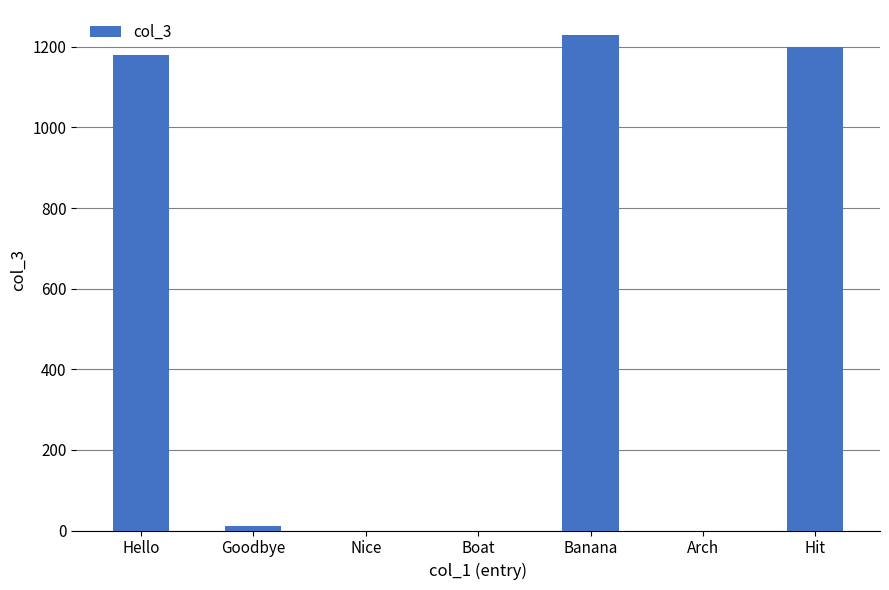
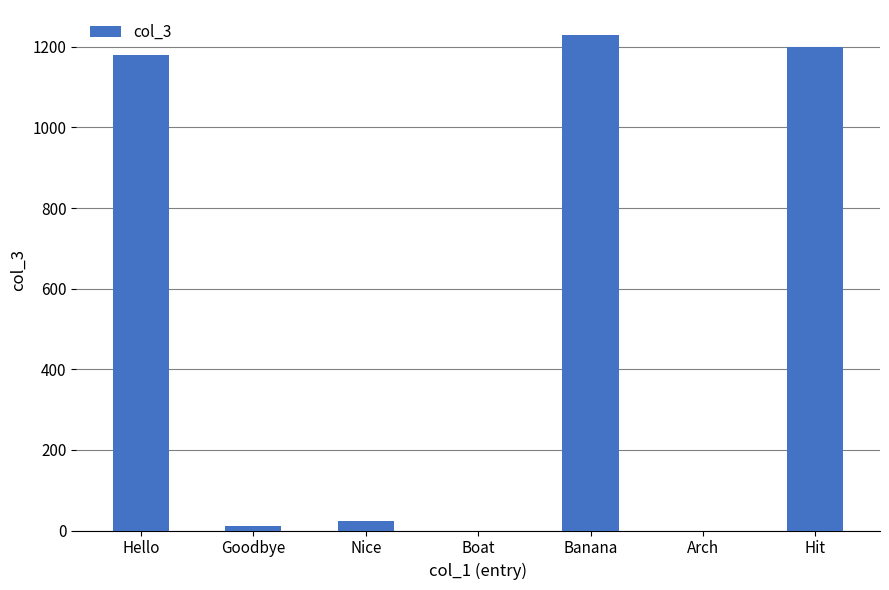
  {
    "Hello": 1180,
    "Goodbye": 10,
-   "Nice": 0,
+   "Nice": 20,
    "Boat": 0,
    "Banana": 1230,
    "Arch": 0,
    "Hit": 1200
  }
